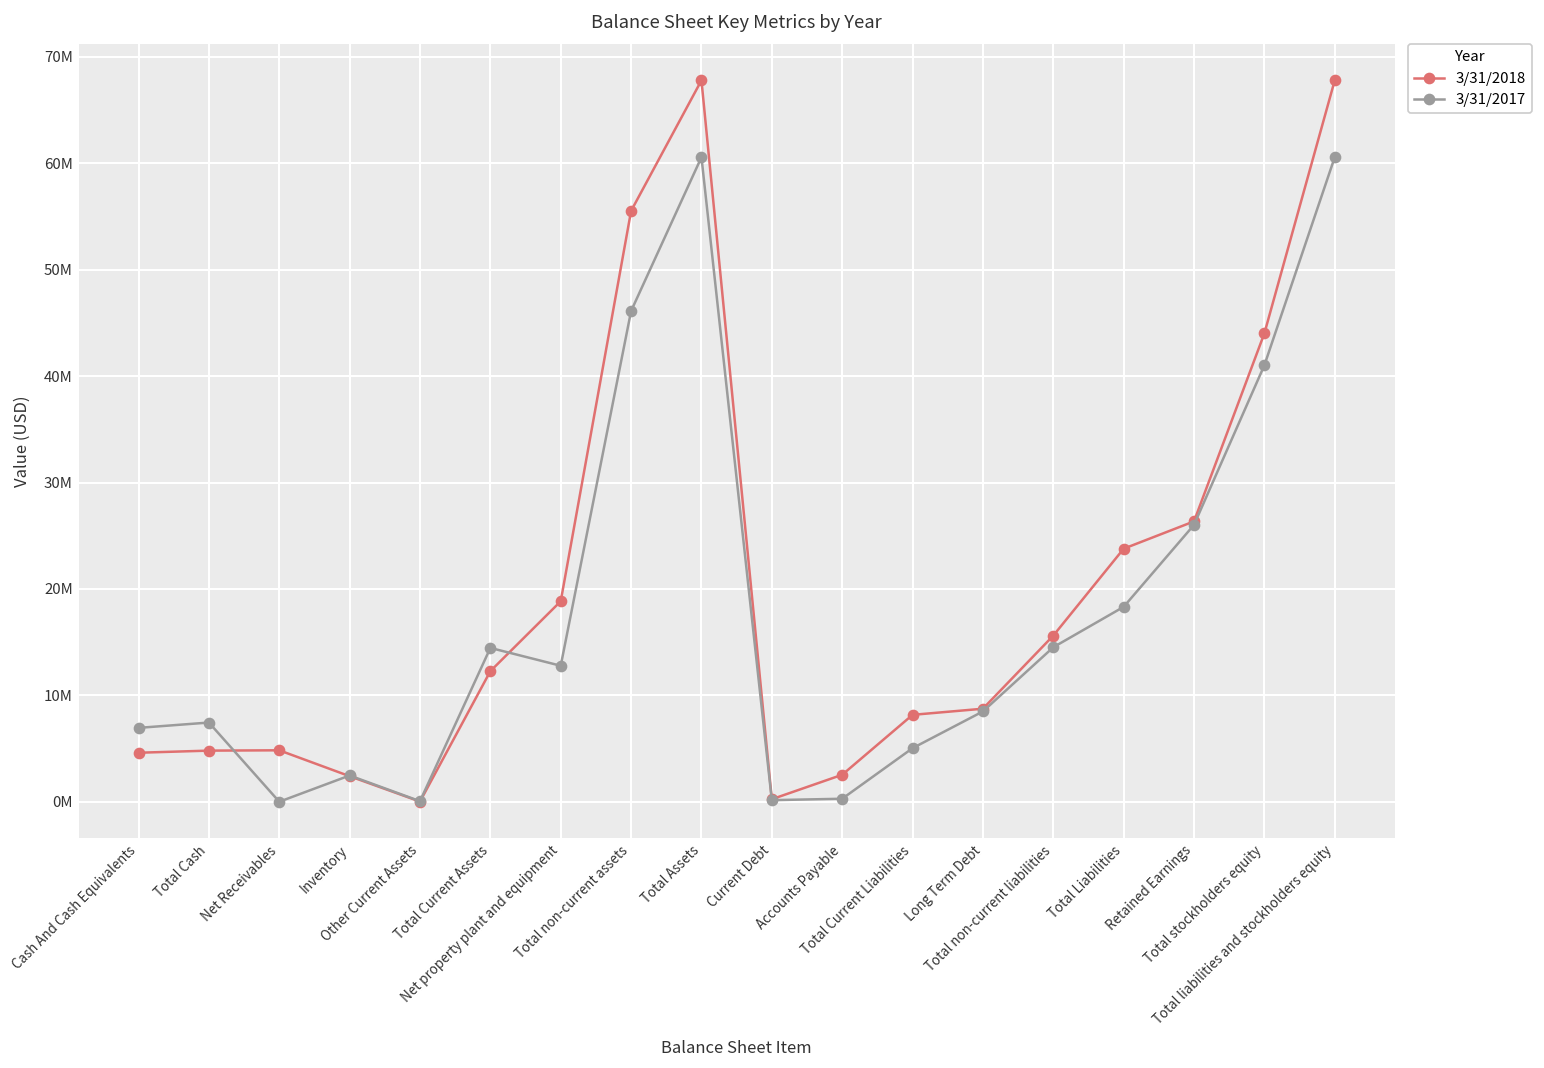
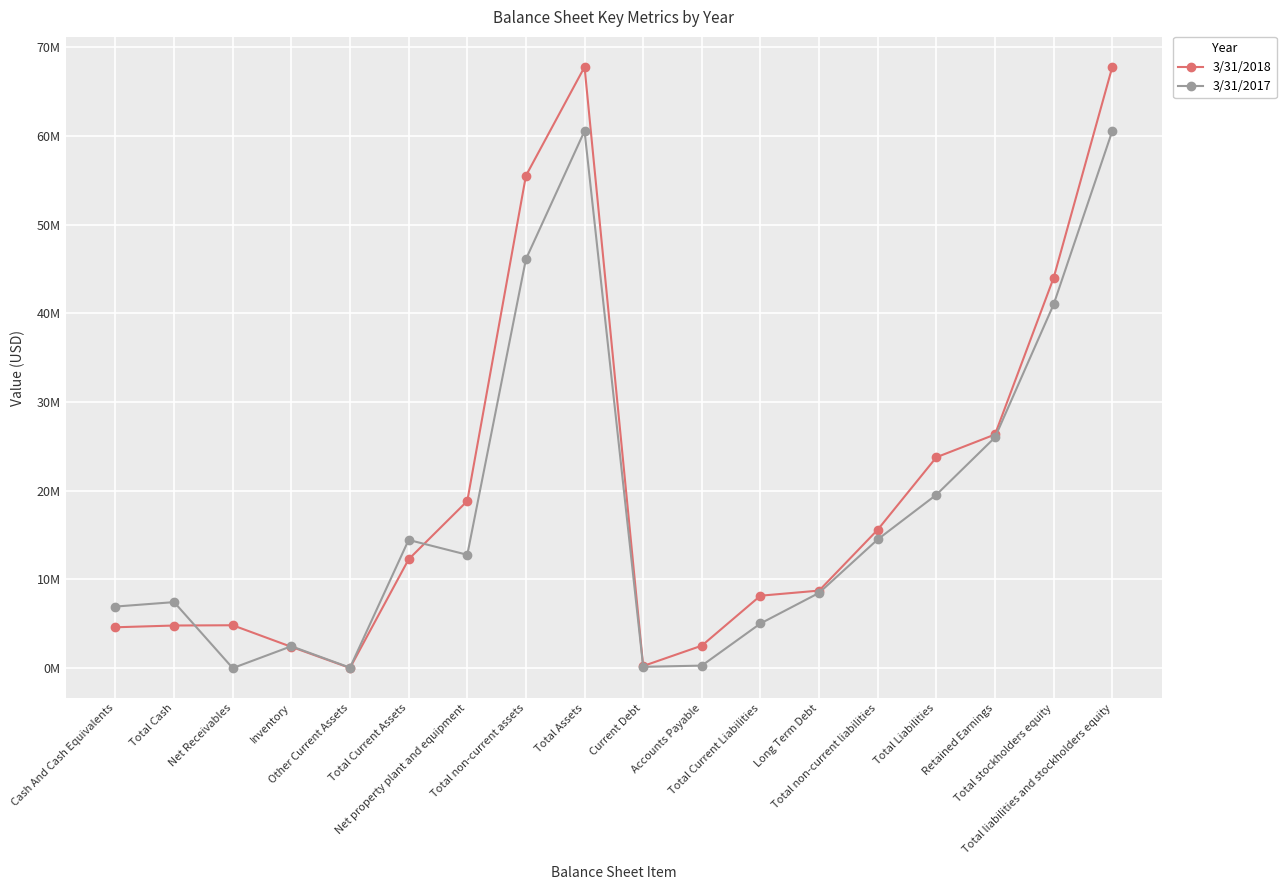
  {
    "3/31/2018": {
      "Cash And Cash Equivalents": 5000000,
      "Total Cash": 5000000,
      "Net Receivables": 5000000,
      "Total Current Assets": 12000000,
      "Net property plant and equipment": 19000000,
      "Total non-current assets": 56000000,
      "Total Assets": 68000000,
      "Accounts Payable": 3000000,
      "Total Current Liabilities": 8000000,
      "Total non-current liabilities": 16000000,
      "Total Liabilities": 24000000,
      "Retained Earnings": 26000000,
      "Total stockholders equity": 44000000,
      "Total liabilities and stockholders equity": 68000000
    },
    "3/31/2017": {
      "Cash And Cash Equivalents": 7000000,
      "Total Cash": 7000000,
      "Net Receivables": 0,
      "Total Current Assets": 14000000,
      "Net property plant and equipment": 13000000,
      "Total non-current assets": 46000000,
      "Total Assets": 61000000,
      "Accounts Payable": 0,
      "Total Current Liabilities": 5000000,
      "Total non-current liabilities": 15000000,
-     "Total Liabilities": 18000000,
+     "Total Liabilities": 20000000,
      "Retained Earnings": 26000000,
      "Total stockholders equity": 41000000,
      "Total liabilities and stockholders equity": 61000000
    }
  }
